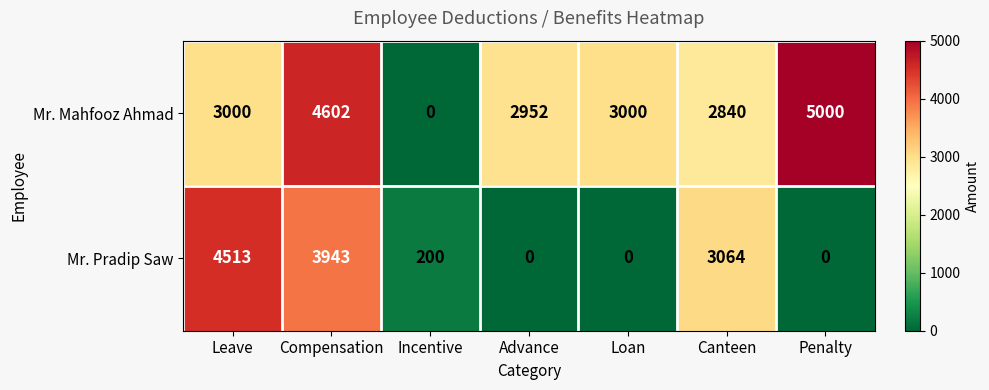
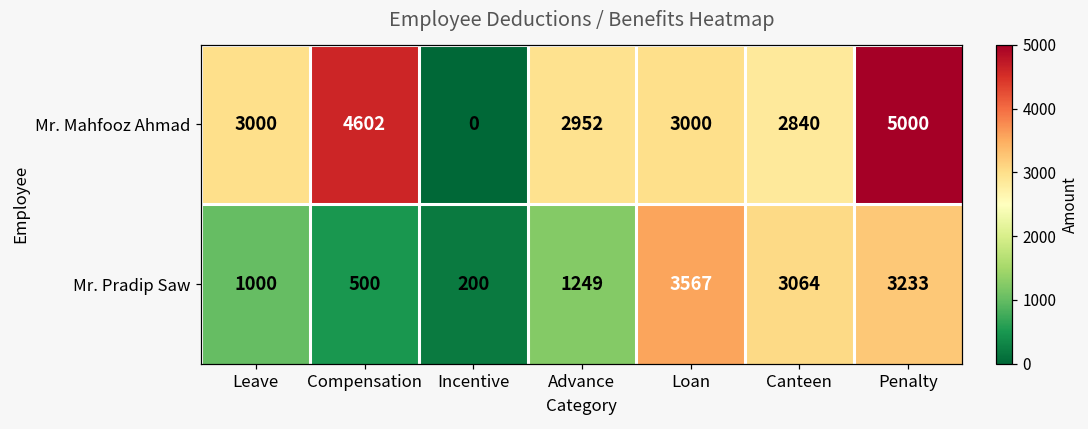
  {
    "Mr. Mahfooz Ahmad": {
      "Leave": 3000,
      "Compensation": 4602,
      "Incentive": 0,
      "Advance": 2952,
      "Loan": 3000,
      "Canteen": 2840,
      "Penalty": 5000
    },
    "Mr. Pradip Saw": {
-     "Leave": 4513,
-     "Compensation": 3943,
+     "Leave": 1000,
+     "Compensation": 500,
      "Incentive": 200,
-     "Advance": 0,
-     "Loan": 0,
+     "Advance": 1249,
+     "Loan": 3567,
      "Canteen": 3064,
-     "Penalty": 0
+     "Penalty": 3233
    }
  }
